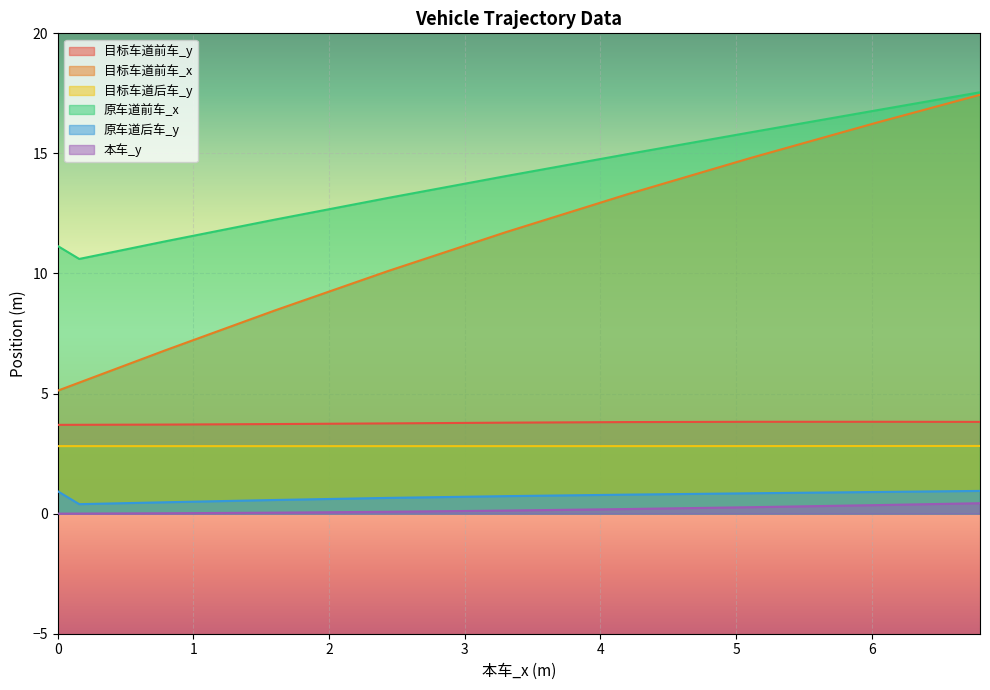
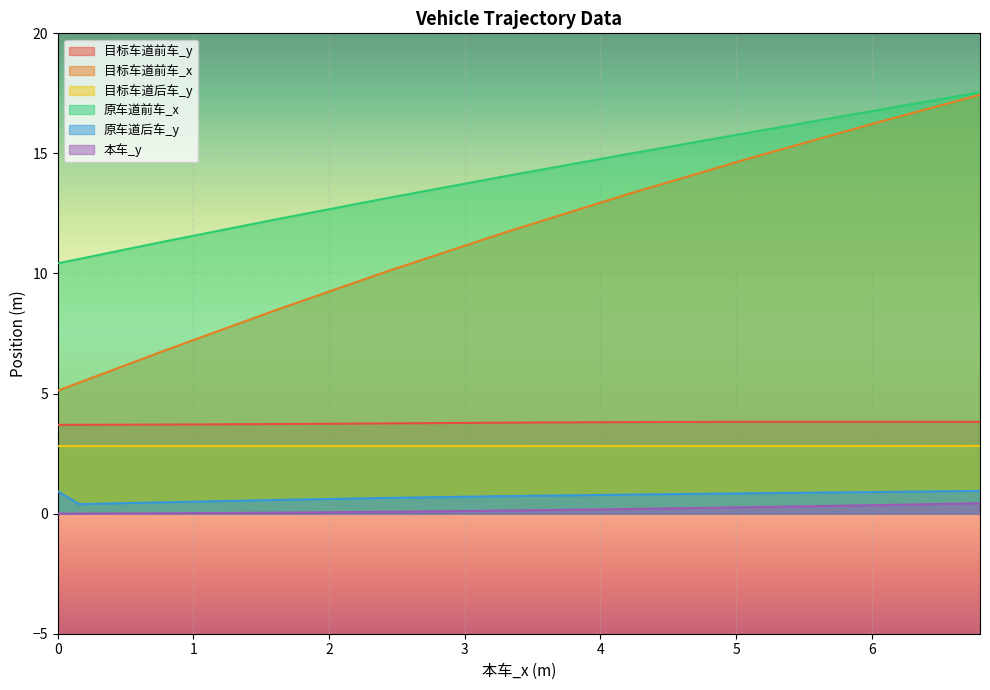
  {
    "原车道前车_x": {
-     "0": 11.1
+     "0": 10.4
    },
    "原车道后车_y": {
      "0": 0.9
    },
    "本车_y": {
      "0": 0.0
    }
  }
